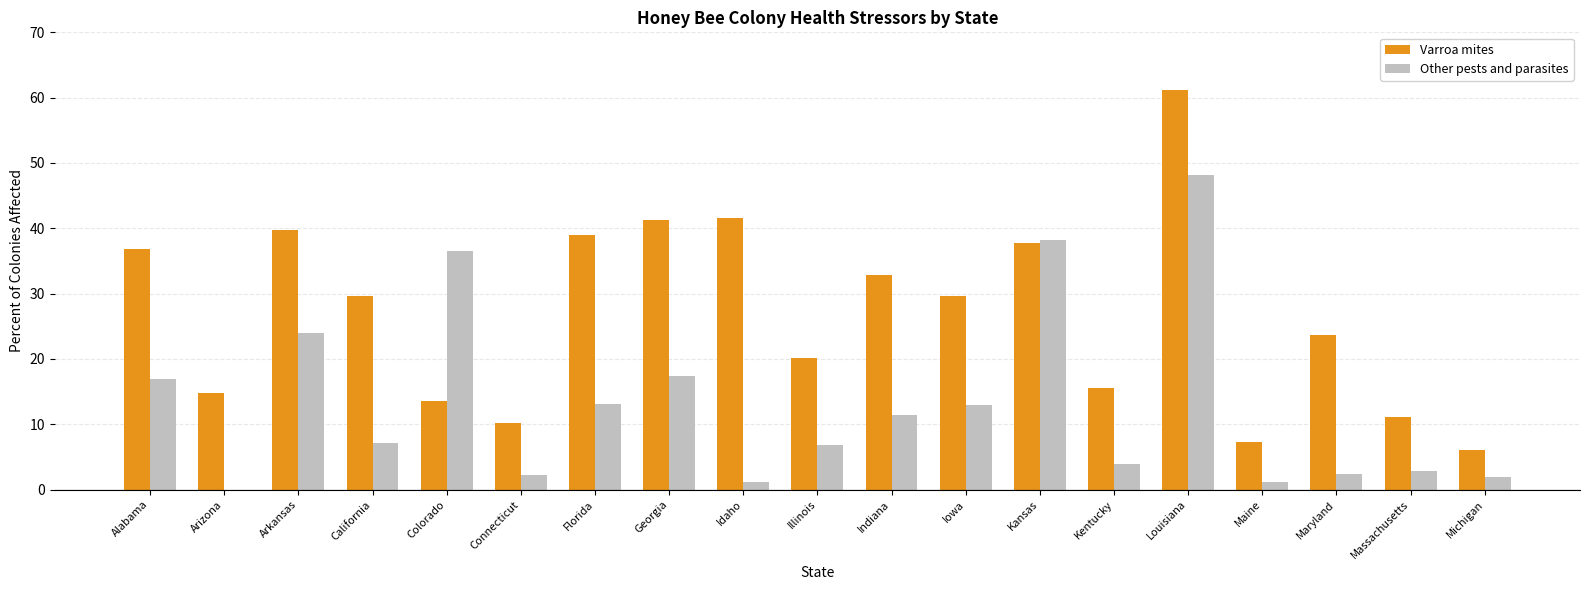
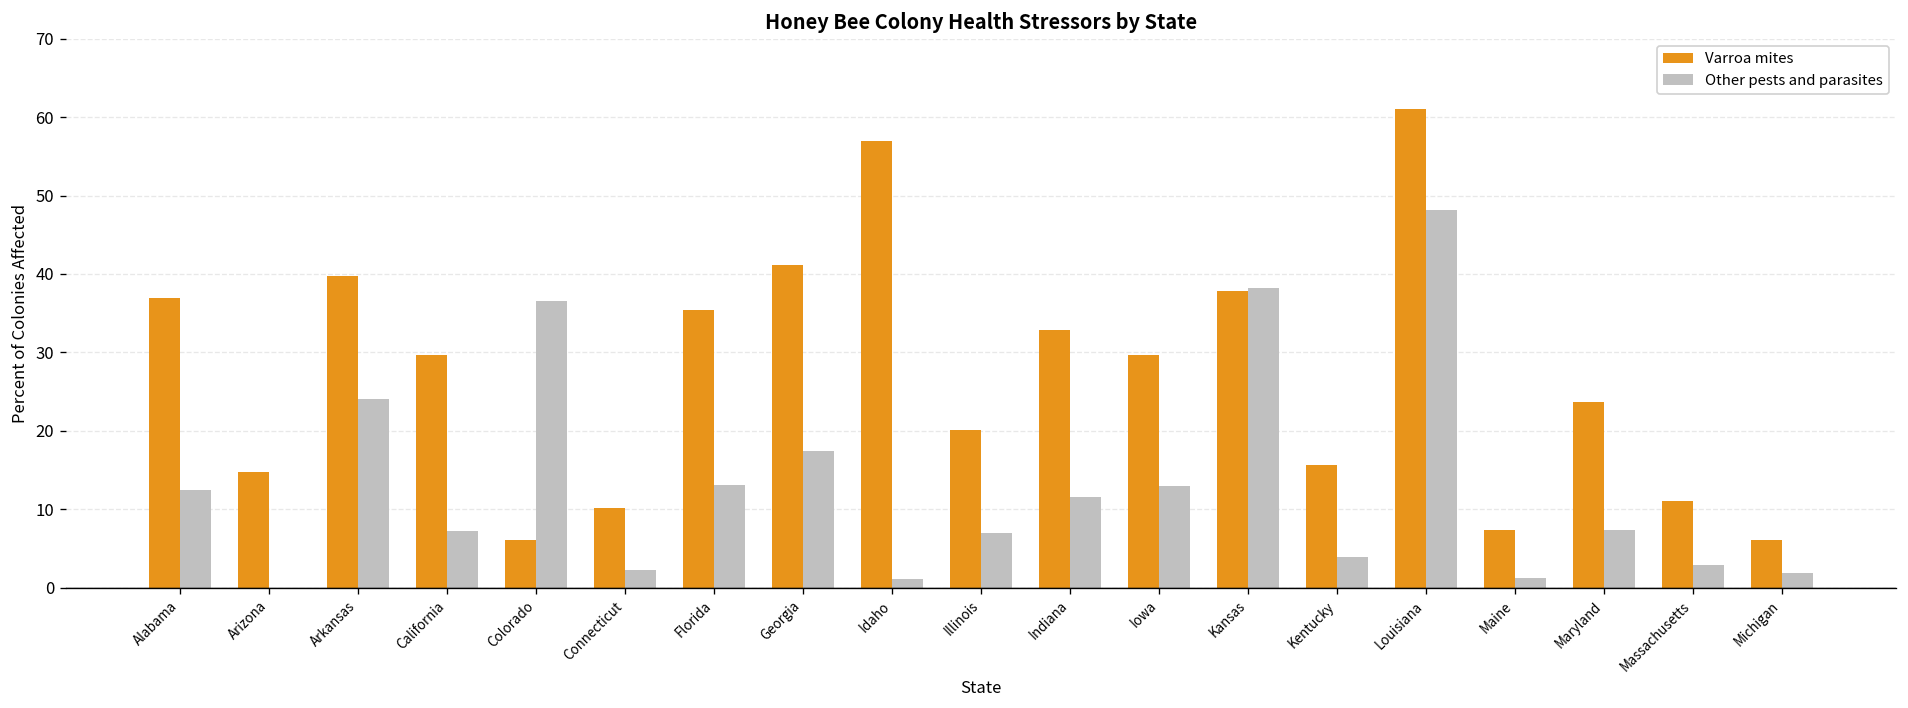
  {
    "Varroa mites": {
      "Alabama": 37,
      "Arizona": 15,
      "Arkansas": 40,
      "California": 30,
-     "Colorado": 14,
+     "Colorado": 6,
      "Connecticut": 10,
-     "Florida": 39,
+     "Florida": 35,
      "Georgia": 41,
-     "Idaho": 42,
+     "Idaho": 57,
      "Illinois": 20,
      "Indiana": 33,
      "Iowa": 30,
      "Kansas": 38,
      "Kentucky": 16,
      "Louisiana": 61,
      "Maine": 7,
      "Maryland": 24,
      "Massachusetts": 11,
      "Michigan": 6
    },
    "Other pests and parasites": {
-     "Alabama": 17,
+     "Alabama": 12,
      "Arizona": 0,
      "Arkansas": 24,
      "California": 7,
      "Colorado": 37,
      "Connecticut": 2,
      "Florida": 13,
      "Georgia": 17,
      "Idaho": 1,
      "Illinois": 7,
      "Indiana": 12,
      "Iowa": 13,
      "Kansas": 38,
      "Kentucky": 4,
      "Louisiana": 48,
      "Maine": 1,
-     "Maryland": 2,
+     "Maryland": 7,
      "Massachusetts": 3,
      "Michigan": 2
    }
  }
